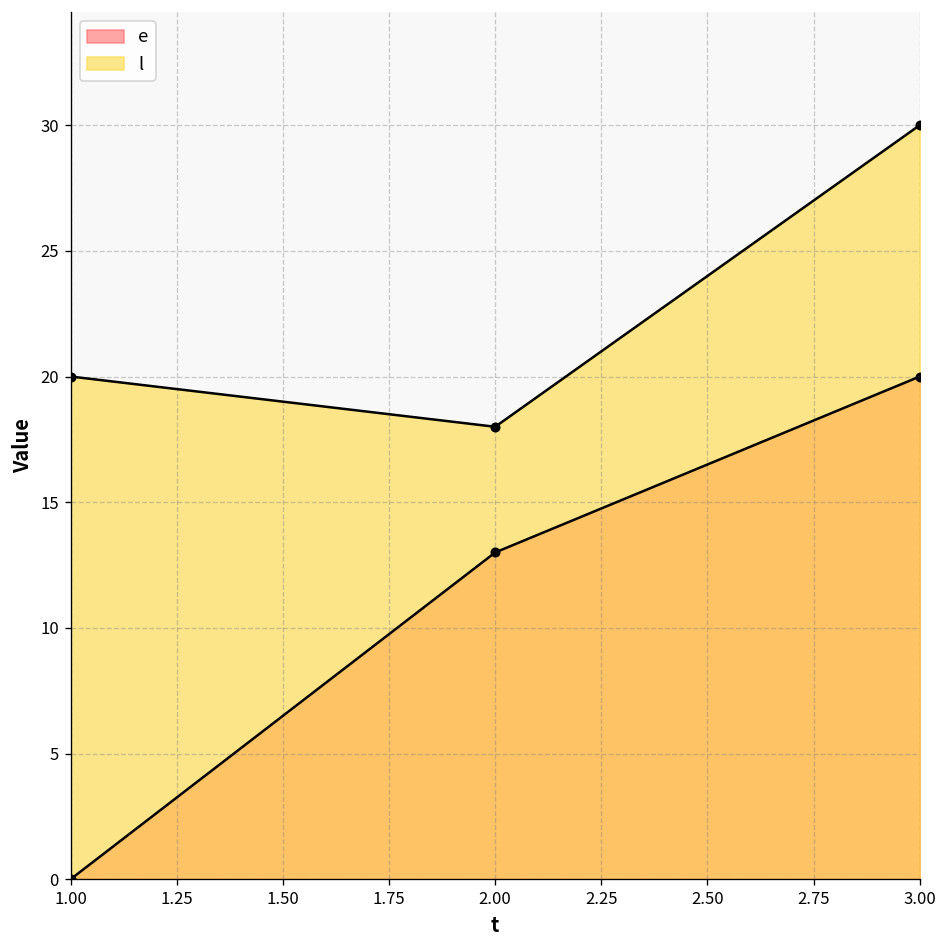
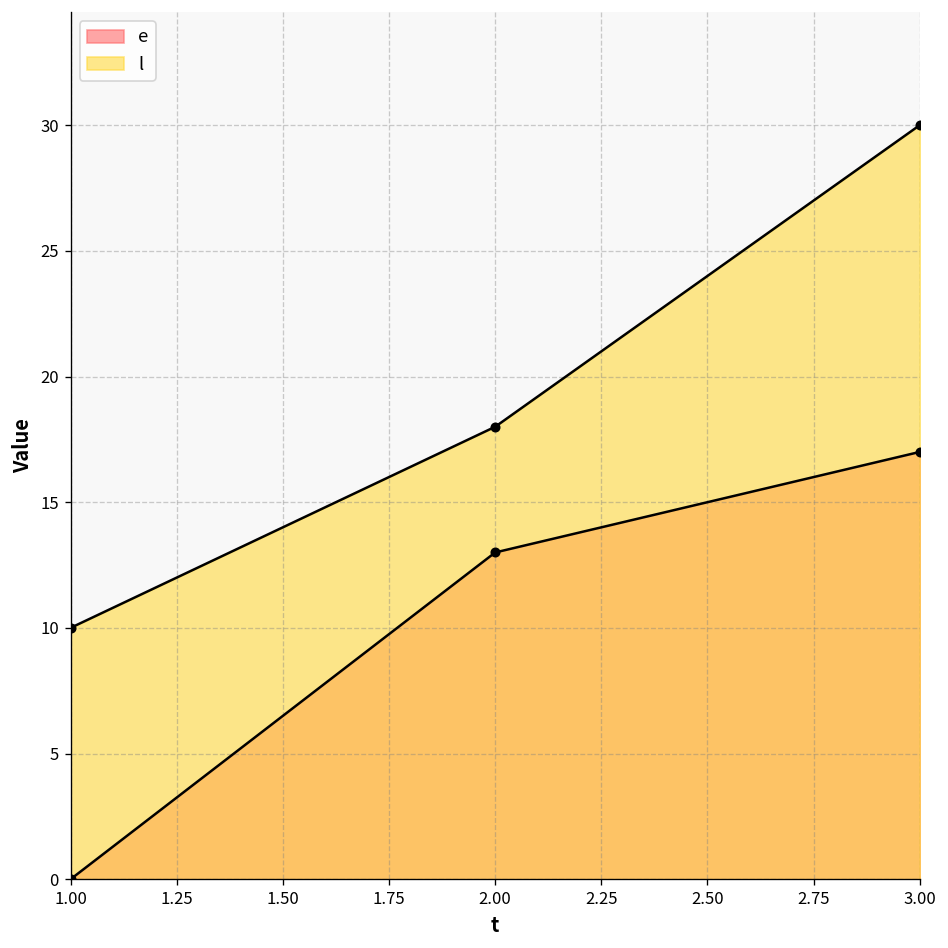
  {
    "e": {
      "1.00": 0,
      "2.00": 13,
-     "3.00": 20
+     "3.00": 17
    },
    "l": {
-     "1.00": 20,
+     "1.00": 10,
      "2.00": 18,
      "3.00": 30
    }
  }
